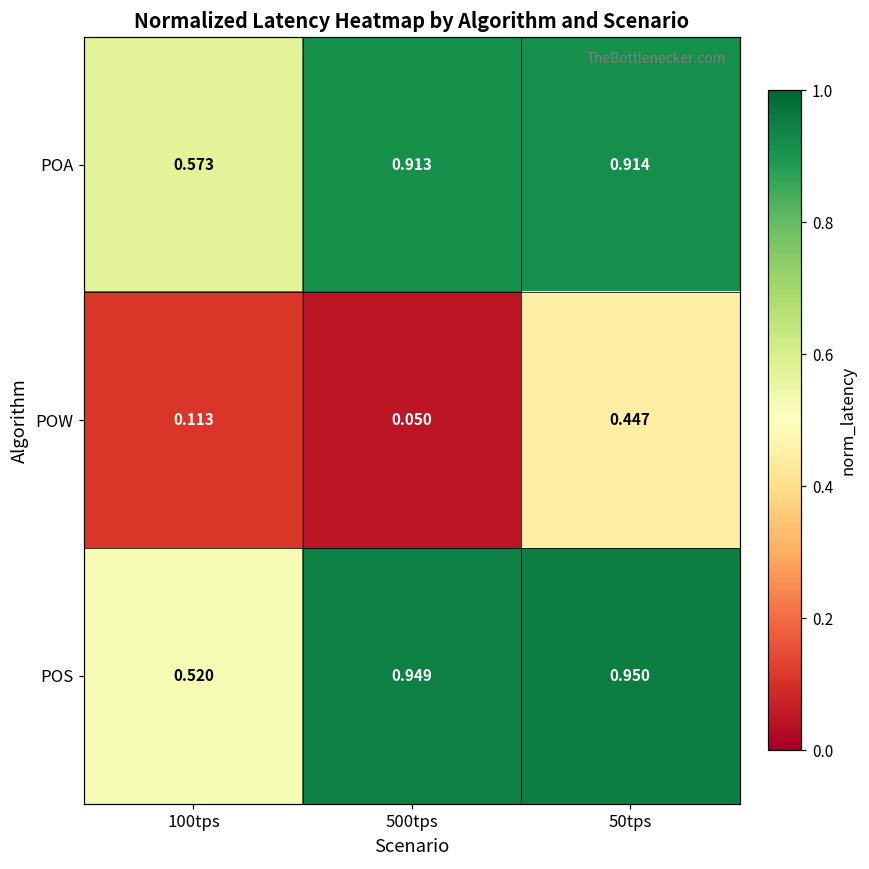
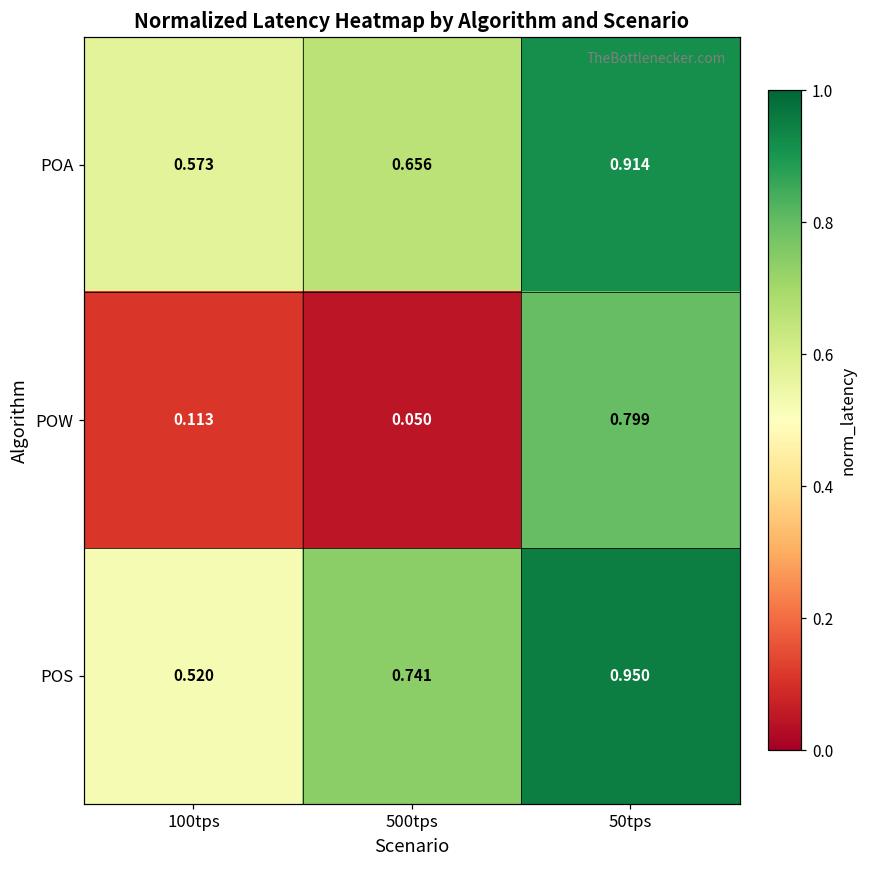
  {
    "POA": {
      "100tps": 0.573,
-     "500tps": 0.913
+     "500tps": 0.656
    },
    "POW": {
      "100tps": 0.113,
      "500tps": 0.050,
-     "50tps": 0.447
+     "50tps": 0.799
    },
    "POS": {
      "100tps": 0.520,
-     "500tps": 0.949,
+     "500tps": 0.741,
      "50tps": 0.950
    }
  }
